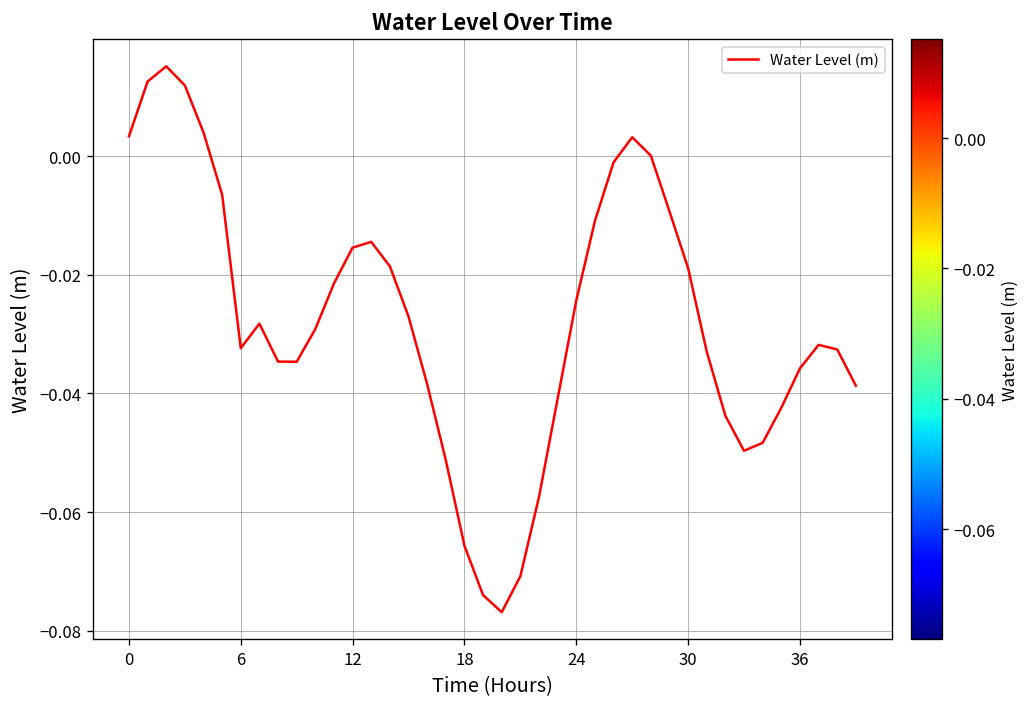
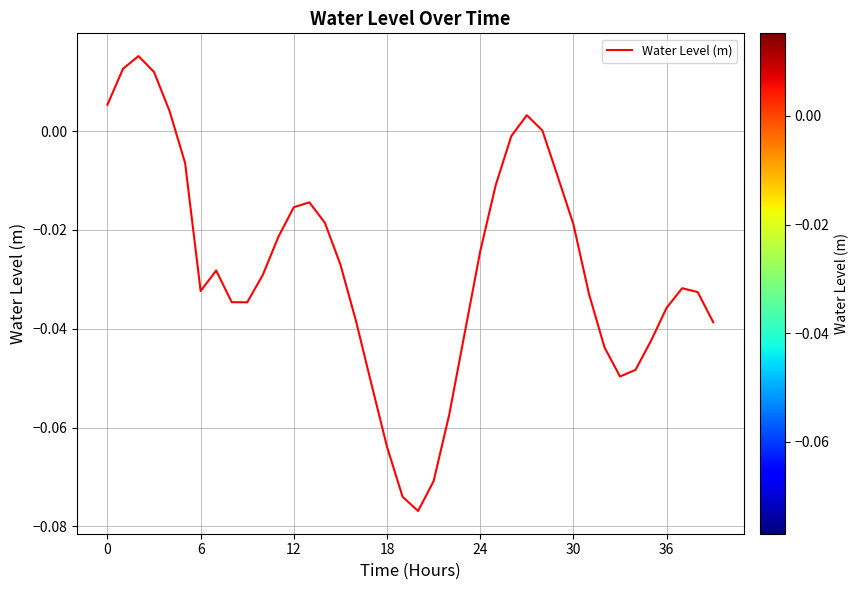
  {
-   "0": 0.003,
+   "0": 0.005,
    "6": -0.032,
    "12": -0.015,
-   "18": -0.066,
+   "18": -0.064,
    "24": -0.024,
    "30": -0.019,
    "36": -0.036
  }
